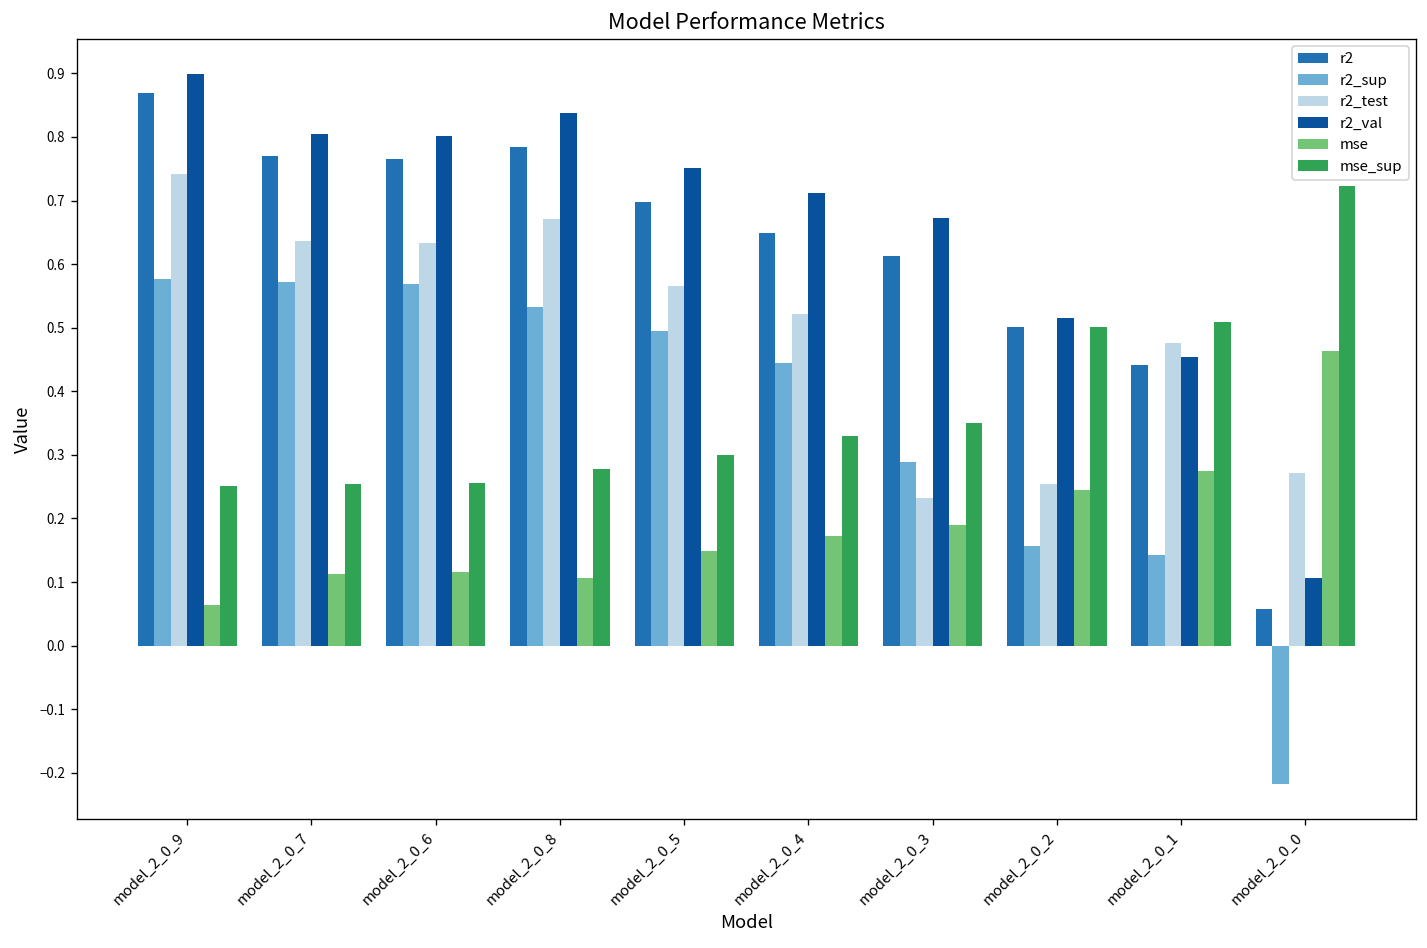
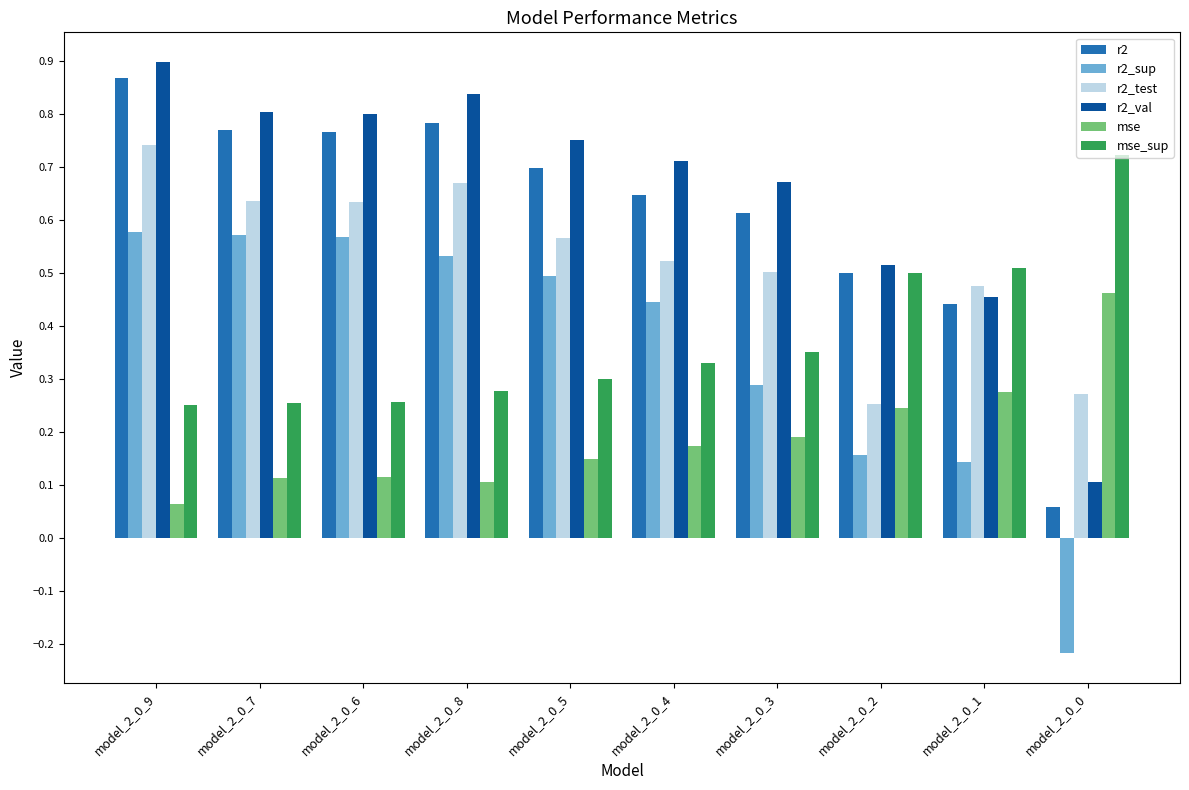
  {
    "r2_sup": {
      "model_2_0_9": 0.58,
      "model_2_0_7": 0.57,
      "model_2_0_6": 0.57,
      "model_2_0_8": 0.53,
      "model_2_0_5": 0.50,
      "model_2_0_4": 0.44,
      "model_2_0_3": 0.29,
      "model_2_0_2": 0.16,
      "model_2_0_1": 0.14,
      "model_2_0_0": -0.22
    },
    "r2_test": {
      "model_2_0_9": 0.74,
      "model_2_0_7": 0.64,
      "model_2_0_6": 0.63,
      "model_2_0_8": 0.67,
      "model_2_0_5": 0.57,
      "model_2_0_4": 0.52,
-     "model_2_0_3": 0.23,
+     "model_2_0_3": 0.50,
      "model_2_0_2": 0.25,
      "model_2_0_1": 0.48,
      "model_2_0_0": 0.27
    },
    "mse": {
      "model_2_0_9": 0.06,
      "model_2_0_7": 0.11,
      "model_2_0_6": 0.12,
      "model_2_0_8": 0.11,
      "model_2_0_5": 0.15,
      "model_2_0_4": 0.17,
      "model_2_0_3": 0.19,
      "model_2_0_2": 0.25,
      "model_2_0_1": 0.27,
      "model_2_0_0": 0.46
    },
    "mse_sup": {
      "model_2_0_9": 0.25,
      "model_2_0_7": 0.25,
      "model_2_0_6": 0.26,
      "model_2_0_8": 0.28,
      "model_2_0_5": 0.30,
      "model_2_0_4": 0.33,
      "model_2_0_3": 0.35,
      "model_2_0_2": 0.50,
      "model_2_0_1": 0.51
    }
  }
